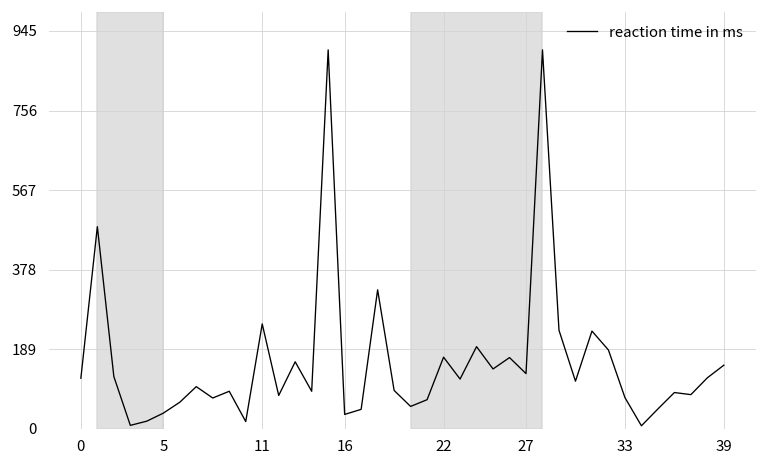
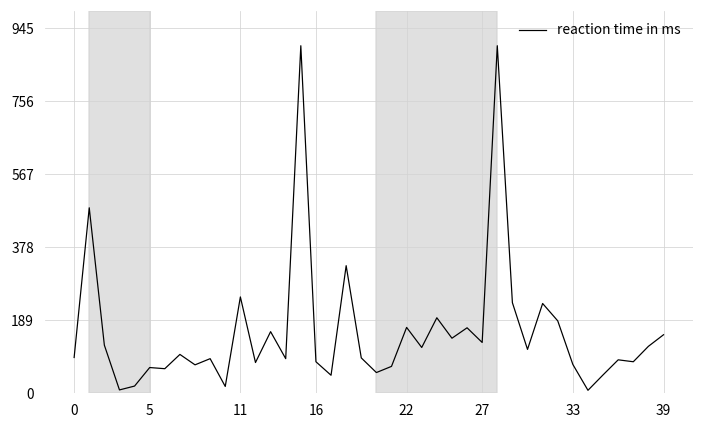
  {
-   "0": 120,
-   "5": 40,
+   "0": 90,
+   "5": 70,
    "11": 250,
-   "16": 30,
+   "16": 80,
    "22": 170,
    "27": 130,
    "33": 70,
    "39": 150
  }
